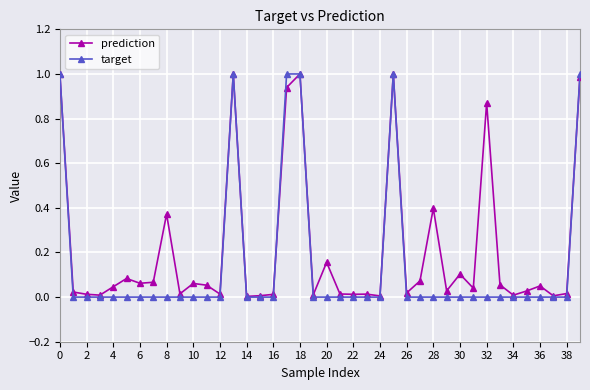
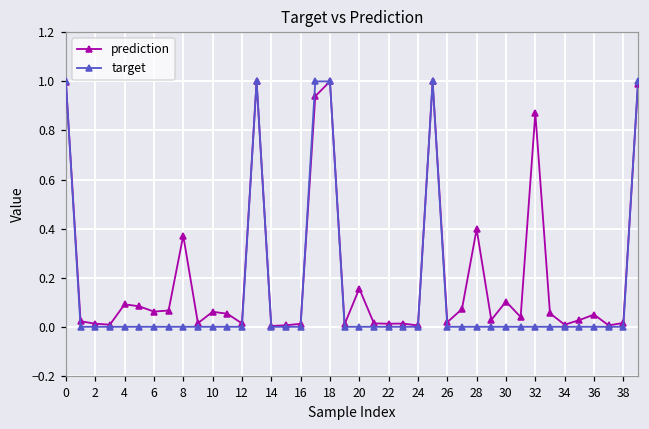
  {
    "prediction": {
      "2": 0.01,
-     "4": 0.05,
+     "4": 0.09,
      "6": 0.06,
      "8": 0.37,
      "10": 0.06,
      "12": 0.01,
      "16": 0.01,
      "20": 0.16,
      "22": 0.01,
      "26": 0.02,
      "28": 0.40,
      "30": 0.10,
      "32": 0.87,
      "36": 0.05,
      "38": 0.02
    },
    "target": {
      "2": 0.00,
      "4": 0.00,
      "6": 0.00,
      "8": 0.00,
      "10": 0.00,
      "12": 0.00,
      "16": 0.00,
      "20": 0.00,
      "22": 0.00,
      "26": 0.00,
      "28": 0.00,
      "30": 0.00,
      "32": 0.00,
      "36": 0.00,
      "38": 0.00
    }
  }
